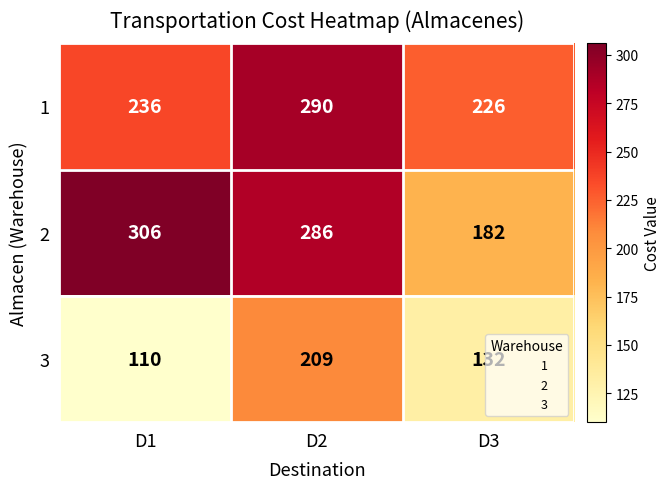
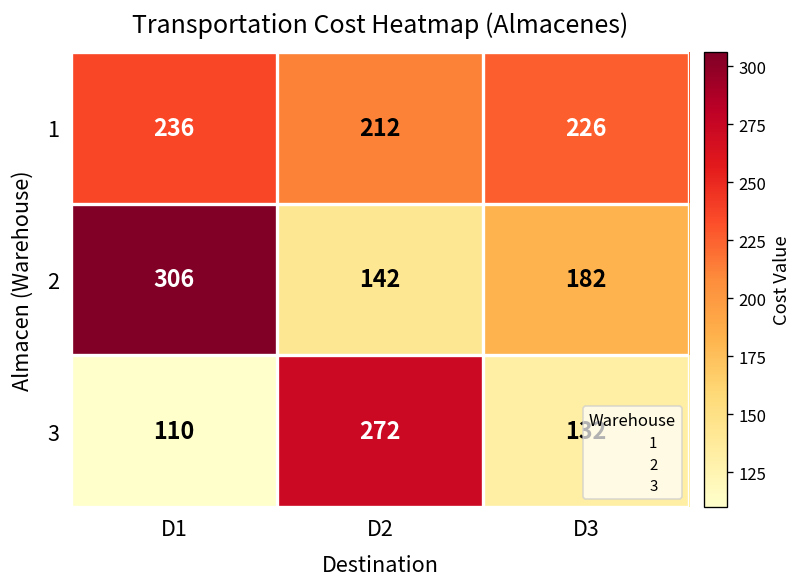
  {
    "1": {
      "D1": 236,
-     "D2": 290,
+     "D2": 212,
      "D3": 226
    },
    "2": {
      "D1": 306,
-     "D2": 286,
+     "D2": 142,
      "D3": 182
    },
    "3": {
      "D1": 110,
-     "D2": 209
+     "D2": 272
    }
  }
